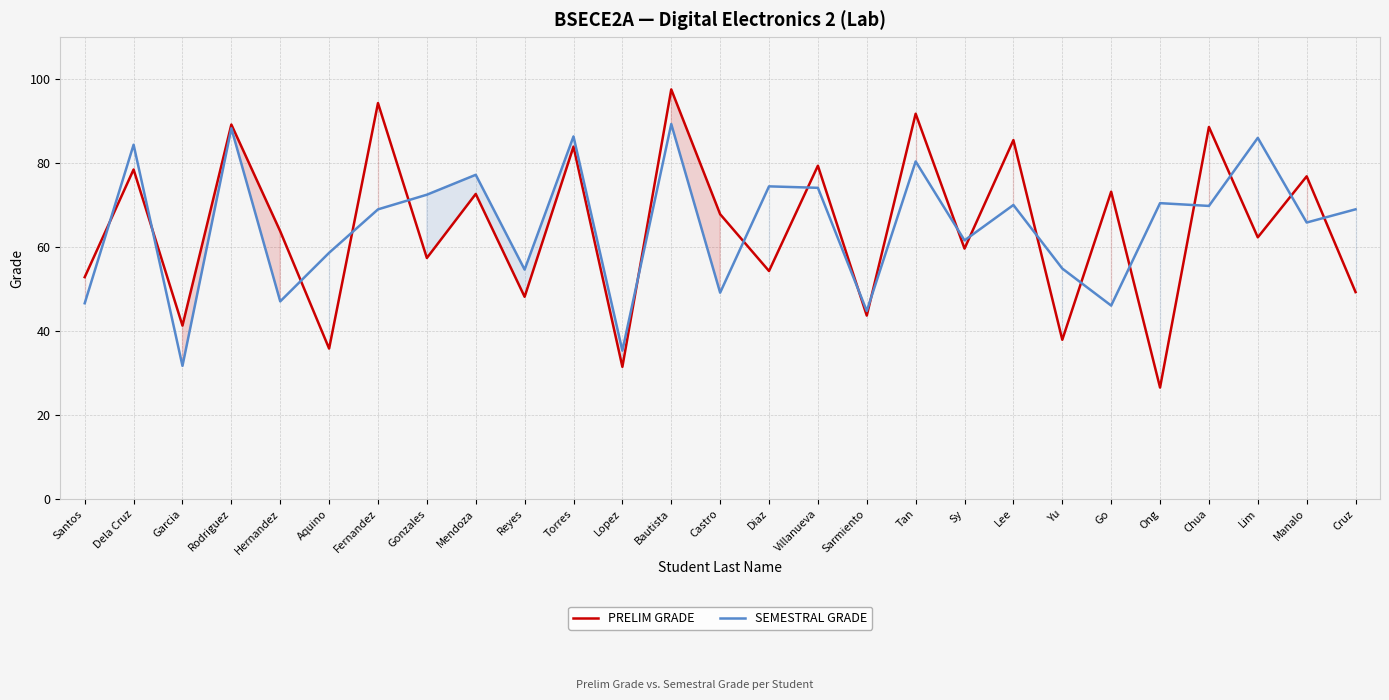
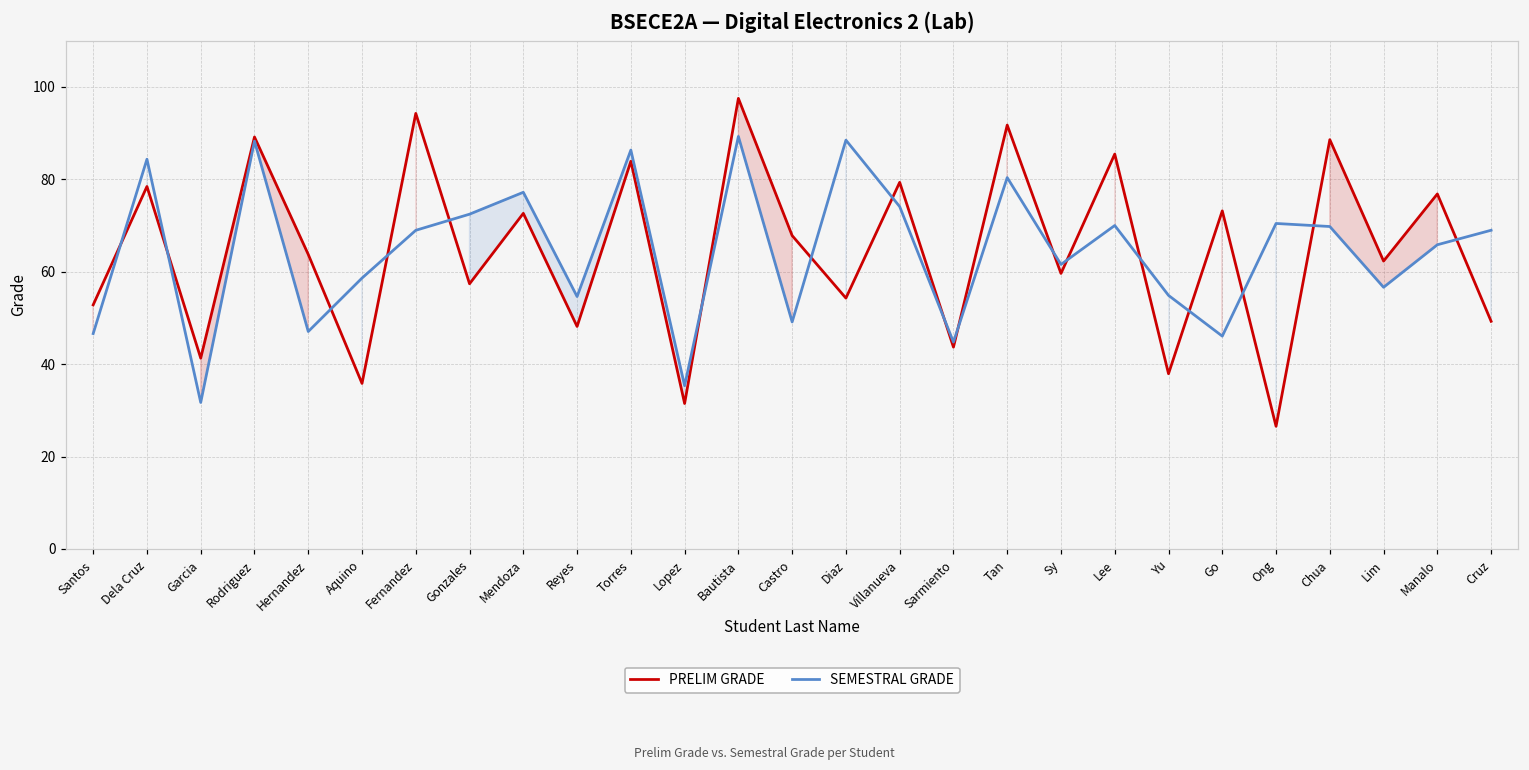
  {
    "PRELIM GRADE": {
      "Santos": 53,
      "Dela Cruz": 78,
      "Garcia": 41,
      "Rodriguez": 89,
      "Hernandez": 64,
      "Aquino": 36,
      "Fernandez": 94,
      "Gonzales": 57,
      "Mendoza": 73,
      "Reyes": 48,
      "Torres": 84,
      "Lopez": 31,
      "Bautista": 98,
      "Castro": 68,
      "Diaz": 54,
      "Villanueva": 79,
      "Sarmiento": 44,
      "Tan": 92,
      "Sy": 60,
      "Lee": 85,
      "Yu": 38,
      "Go": 73,
      "Ong": 27,
      "Chua": 89,
      "Lim": 62,
      "Manalo": 77,
      "Cruz": 49
    },
    "SEMESTRAL GRADE": {
      "Santos": 47,
      "Dela Cruz": 84,
      "Garcia": 32,
      "Rodriguez": 88,
      "Hernandez": 47,
      "Aquino": 59,
      "Fernandez": 69,
      "Gonzales": 72,
      "Mendoza": 77,
      "Reyes": 55,
      "Torres": 86,
      "Lopez": 35,
      "Bautista": 89,
      "Castro": 49,
-     "Diaz": 74,
+     "Diaz": 88,
      "Villanueva": 74,
      "Sarmiento": 45,
      "Tan": 80,
      "Sy": 62,
      "Lee": 70,
      "Yu": 55,
      "Go": 46,
      "Ong": 70,
      "Chua": 70,
-     "Lim": 86,
+     "Lim": 57,
      "Manalo": 66,
      "Cruz": 69
    }
  }
